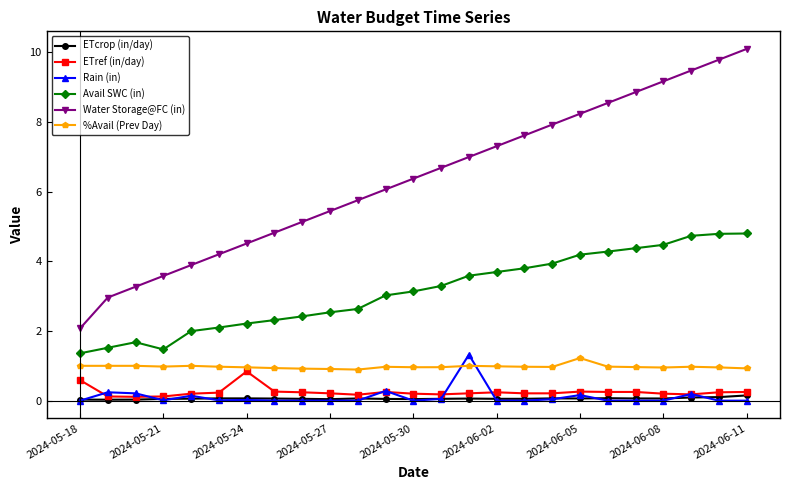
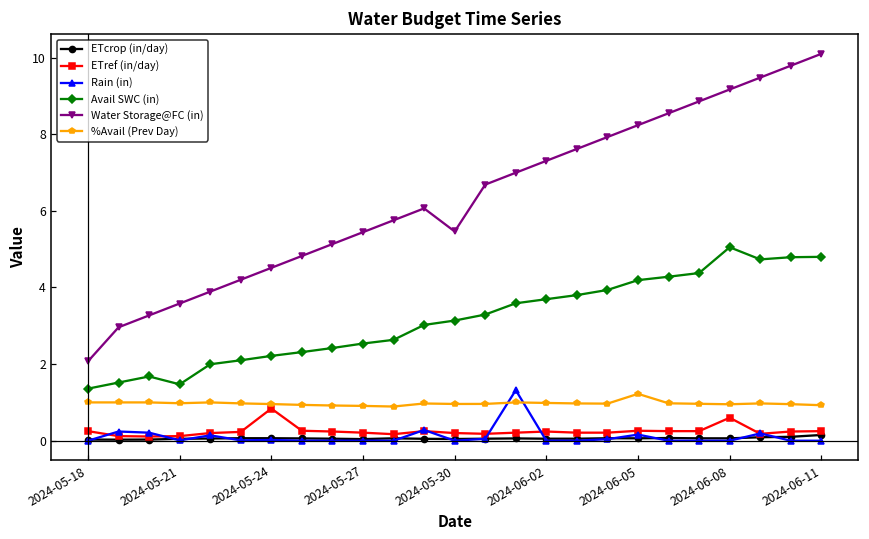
  {
    "ETcrop (in/day)": {
      "2024-06-05": 0.1,
      "2024-06-11": 0.1
    },
    "ETref (in/day)": {
-     "2024-05-18": 0.6,
+     "2024-05-18": 0.3,
      "2024-05-24": 0.8,
      "2024-05-27": 0.2,
      "2024-05-30": 0.2,
      "2024-06-02": 0.2,
      "2024-06-05": 0.3,
-     "2024-06-08": 0.2,
+     "2024-06-08": 0.6,
      "2024-06-11": 0.3
    },
    "Rain (in)": {
      "2024-06-05": 0.2,
      "2024-06-11": 0.0
    },
    "Avail SWC (in)": {
      "2024-05-18": 1.4,
      "2024-05-21": 1.5,
      "2024-05-24": 2.2,
      "2024-05-27": 2.5,
      "2024-05-30": 3.1,
      "2024-06-02": 3.7,
      "2024-06-05": 4.2,
-     "2024-06-08": 4.5,
+     "2024-06-08": 5.1,
      "2024-06-11": 4.8
    },
    "Water Storage@FC (in)": {
      "2024-05-18": 2.1,
      "2024-05-21": 3.6,
      "2024-05-24": 4.5,
      "2024-05-27": 5.4,
-     "2024-05-30": 6.4,
+     "2024-05-30": 5.5,
      "2024-06-02": 7.3,
      "2024-06-05": 8.2,
      "2024-06-08": 9.2,
      "2024-06-11": 10.1
    },
    "%Avail (Prev Day)": {
      "2024-05-18": 1.0,
      "2024-05-21": 1.0,
      "2024-05-24": 1.0,
      "2024-05-27": 0.9,
      "2024-05-30": 1.0,
      "2024-06-02": 1.0,
      "2024-06-05": 1.2,
      "2024-06-08": 1.0,
      "2024-06-11": 0.9
    }
  }
